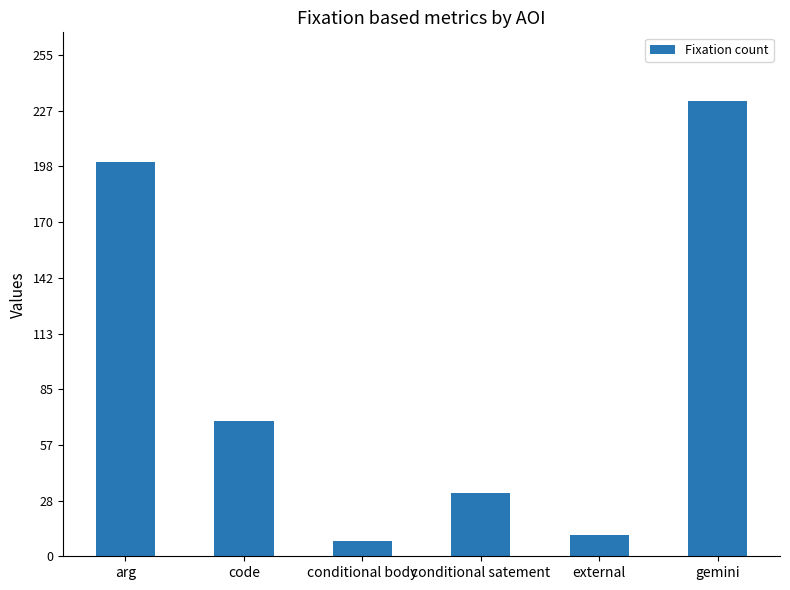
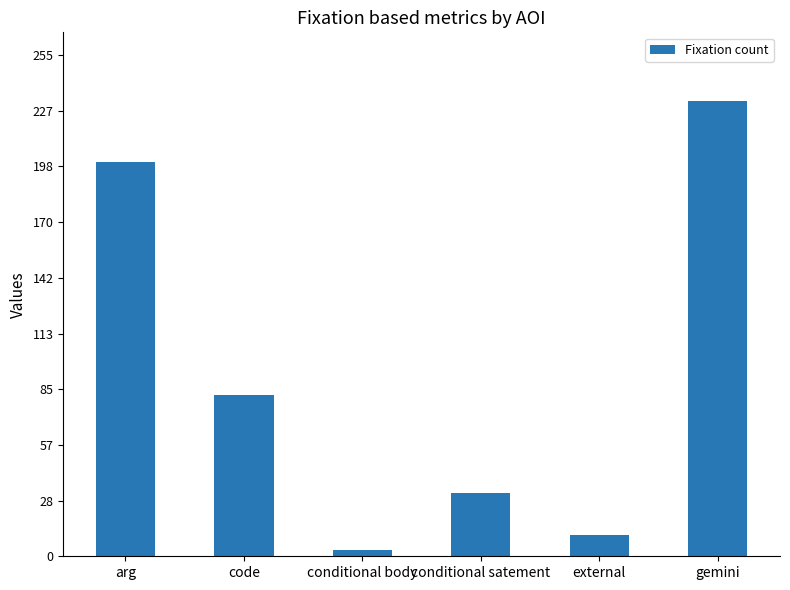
  {
    "arg": 201,
-   "code": 69,
-   "conditional body": 8,
+   "code": 82,
+   "conditional body": 3,
    "conditional satement": 32,
    "external": 11,
    "gemini": 232
  }
